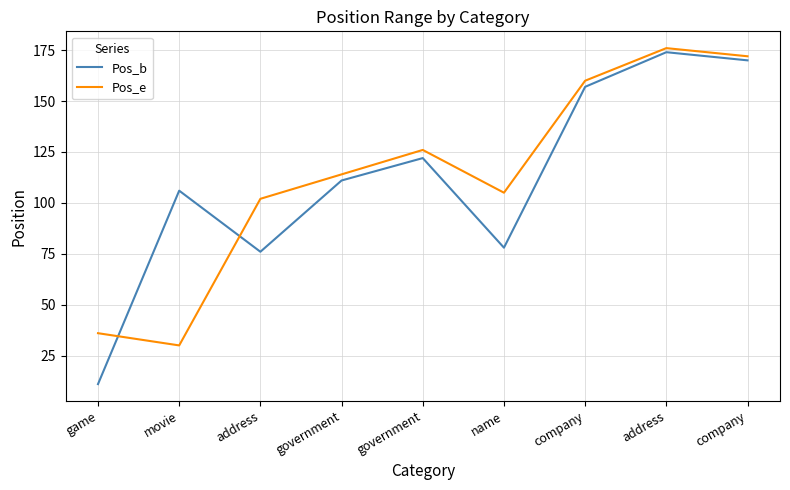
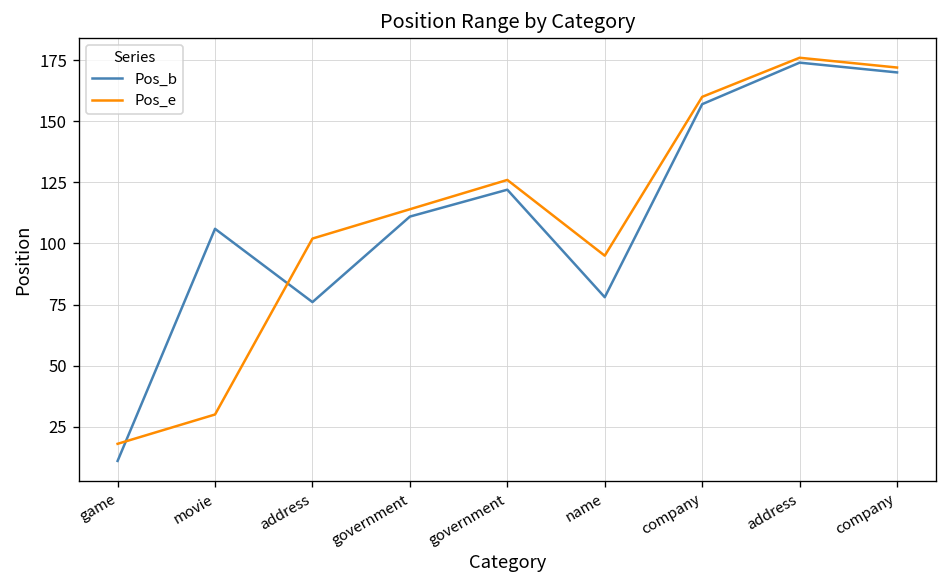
  {
    "Pos_b": {
      "game": 11,
      "movie": 106,
      "name": 78
    },
    "Pos_e": {
-     "game": 36,
+     "game": 18,
      "movie": 30,
-     "name": 105
+     "name": 95
    }
  }
